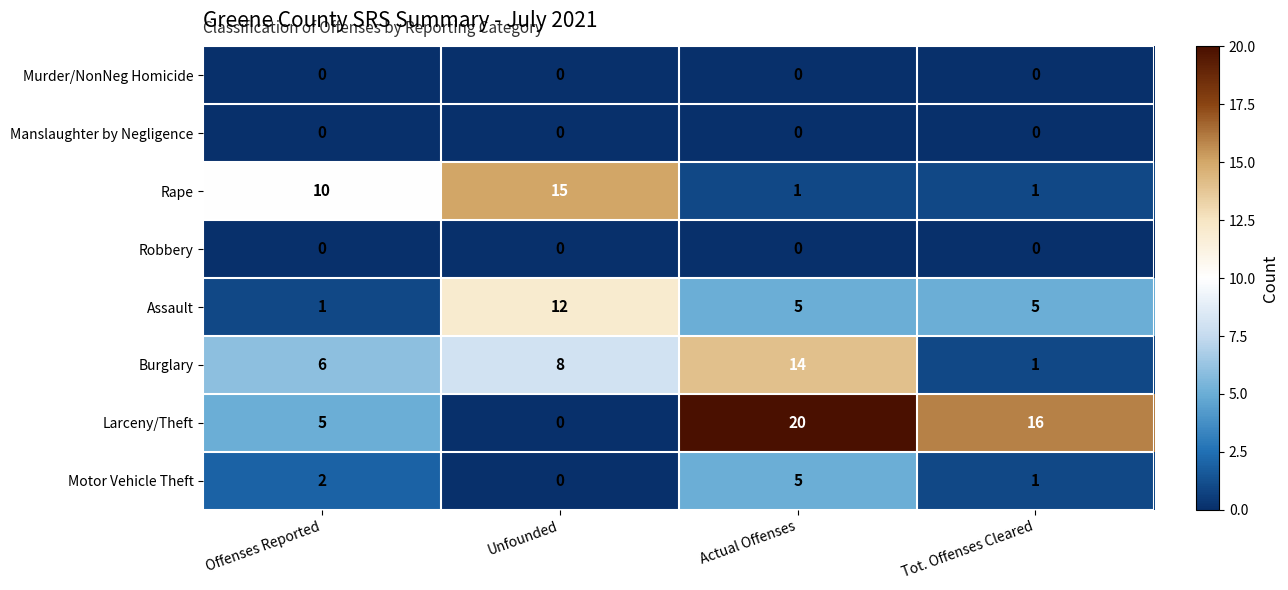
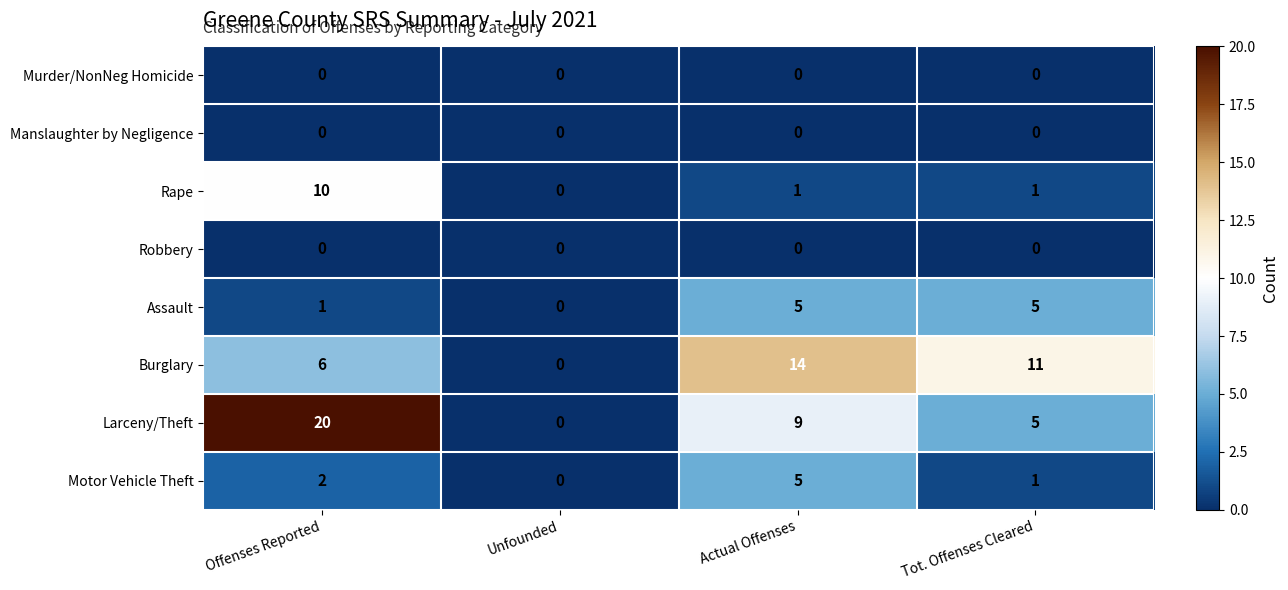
  {
    "Murder/NonNeg Homicide": {
      "Offenses Reported": 0,
      "Unfounded": 0,
      "Actual Offenses": 0,
      "Tot. Offenses Cleared": 0
    },
    "Manslaughter by Negligence": {
      "Offenses Reported": 0,
      "Unfounded": 0,
      "Actual Offenses": 0,
      "Tot. Offenses Cleared": 0
    },
    "Rape": {
      "Offenses Reported": 10,
-     "Unfounded": 15,
+     "Unfounded": 0,
      "Actual Offenses": 1,
      "Tot. Offenses Cleared": 1
    },
    "Robbery": {
      "Offenses Reported": 0,
      "Unfounded": 0,
      "Actual Offenses": 0,
      "Tot. Offenses Cleared": 0
    },
    "Assault": {
      "Offenses Reported": 1,
-     "Unfounded": 12,
+     "Unfounded": 0,
      "Actual Offenses": 5,
      "Tot. Offenses Cleared": 5
    },
    "Burglary": {
      "Offenses Reported": 6,
-     "Unfounded": 8,
+     "Unfounded": 0,
      "Actual Offenses": 14,
-     "Tot. Offenses Cleared": 1
+     "Tot. Offenses Cleared": 11
    },
    "Larceny/Theft": {
-     "Offenses Reported": 5,
+     "Offenses Reported": 20,
      "Unfounded": 0,
-     "Actual Offenses": 20,
-     "Tot. Offenses Cleared": 16
+     "Actual Offenses": 9,
+     "Tot. Offenses Cleared": 5
    },
    "Motor Vehicle Theft": {
      "Offenses Reported": 2,
      "Unfounded": 0,
      "Actual Offenses": 5,
      "Tot. Offenses Cleared": 1
    }
  }
